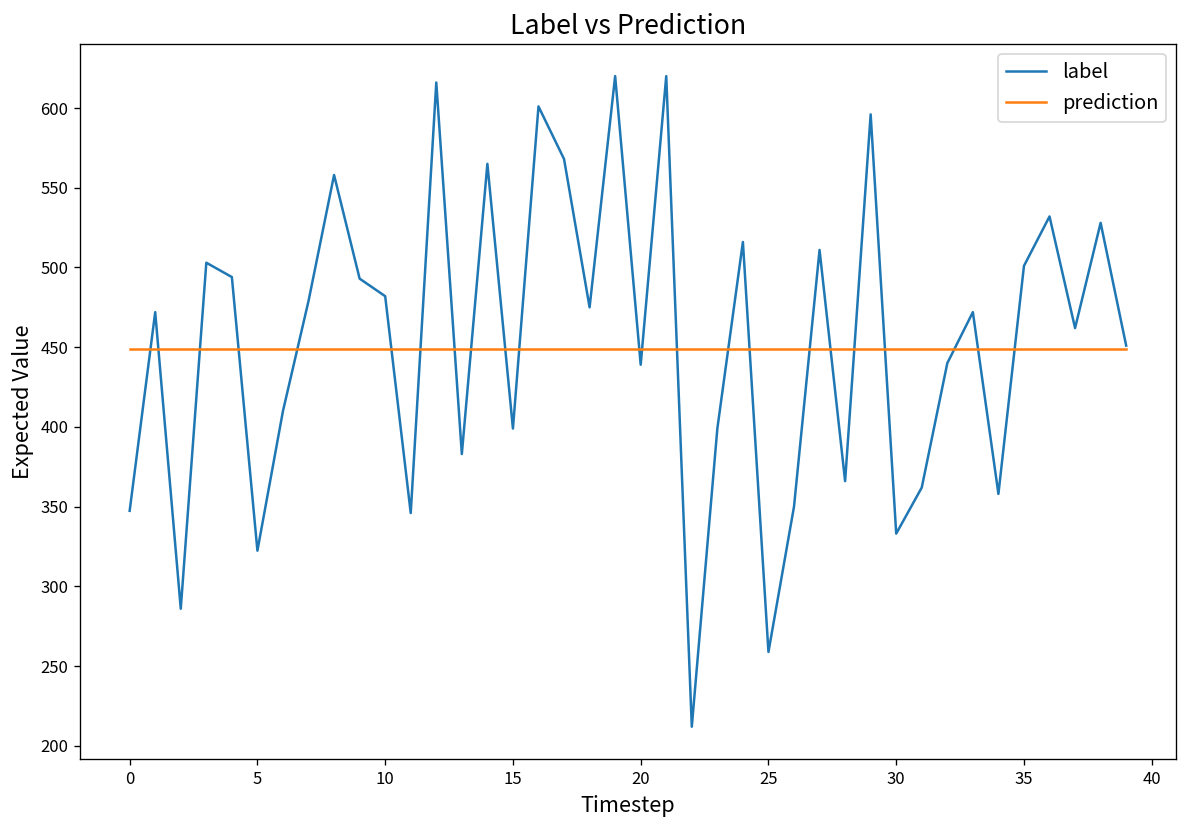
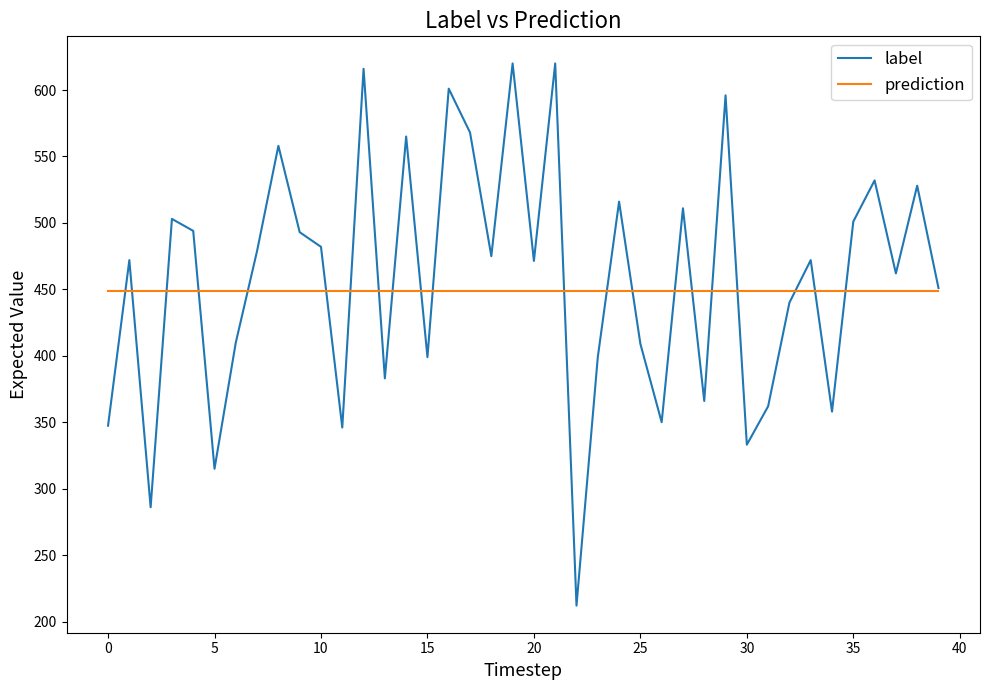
  {
    "label": {
      "0": 347,
-     "5": 322,
+     "5": 315,
      "10": 482,
      "15": 399,
-     "20": 439,
-     "25": 259,
+     "20": 471,
+     "25": 409,
      "30": 333,
      "35": 501
    },
    "prediction": {
      "0": 449,
      "5": 449,
      "10": 449,
      "15": 449,
      "20": 449,
      "25": 449,
      "30": 449,
      "35": 449
    }
  }
